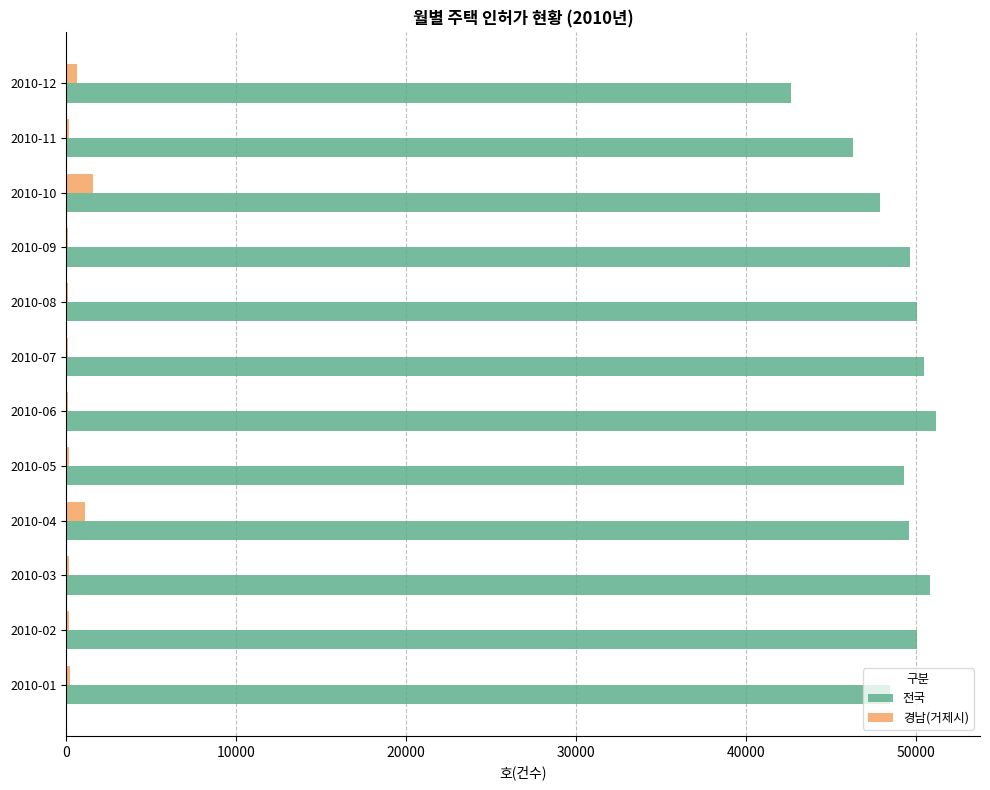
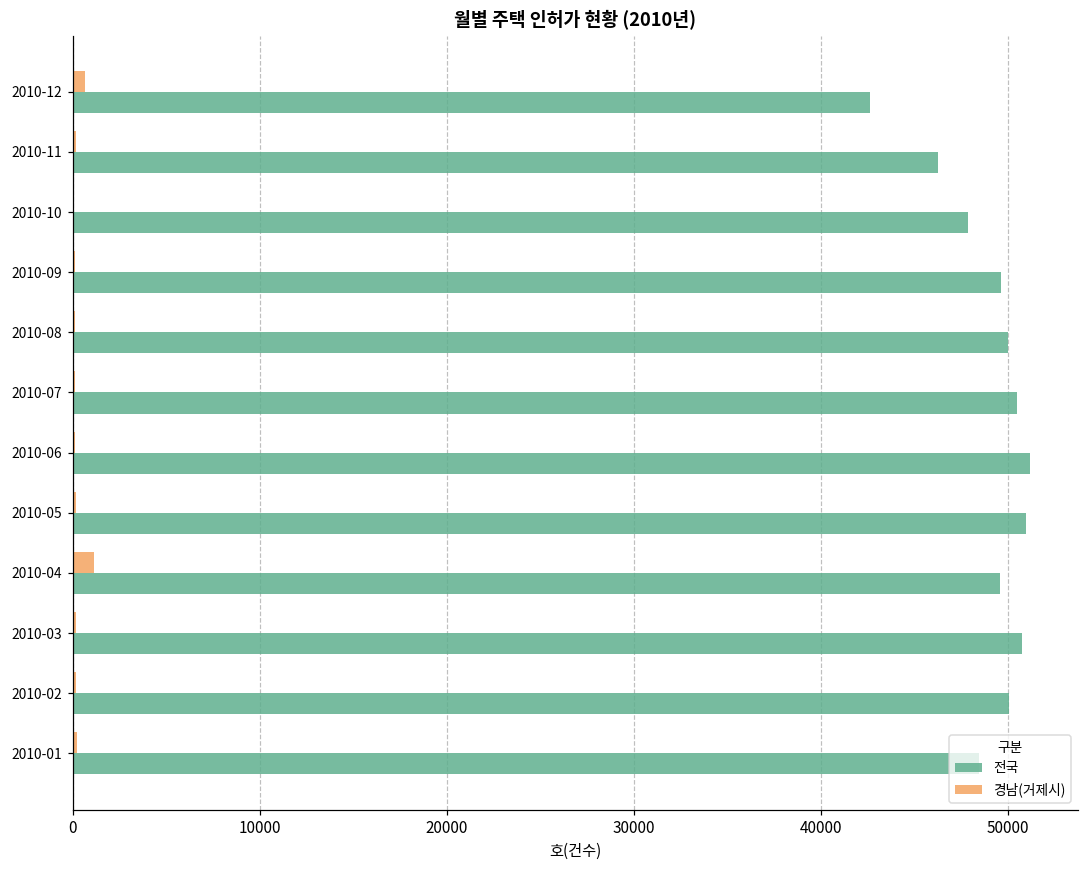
  {
    "전국": {
      "2010-12": 42700,
      "2010-11": 46300,
      "2010-10": 47900,
      "2010-09": 49600,
      "2010-08": 50000,
      "2010-07": 50500,
      "2010-06": 51200,
-     "2010-05": 49300,
+     "2010-05": 51000,
      "2010-04": 49600,
      "2010-03": 50800,
      "2010-02": 50000
    },
    "경남(거제시)": {
      "2010-12": 600,
      "2010-11": 200,
-     "2010-10": 1600,
+     "2010-10": 100,
      "2010-05": 200,
      "2010-04": 1100,
      "2010-03": 200,
      "2010-02": 200,
      "2010-01": 200
    }
  }
